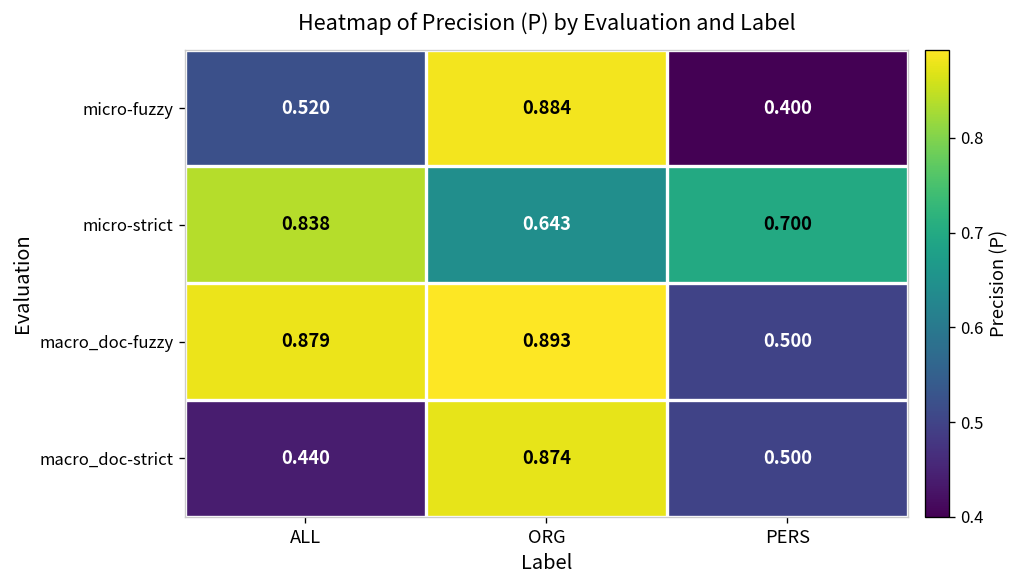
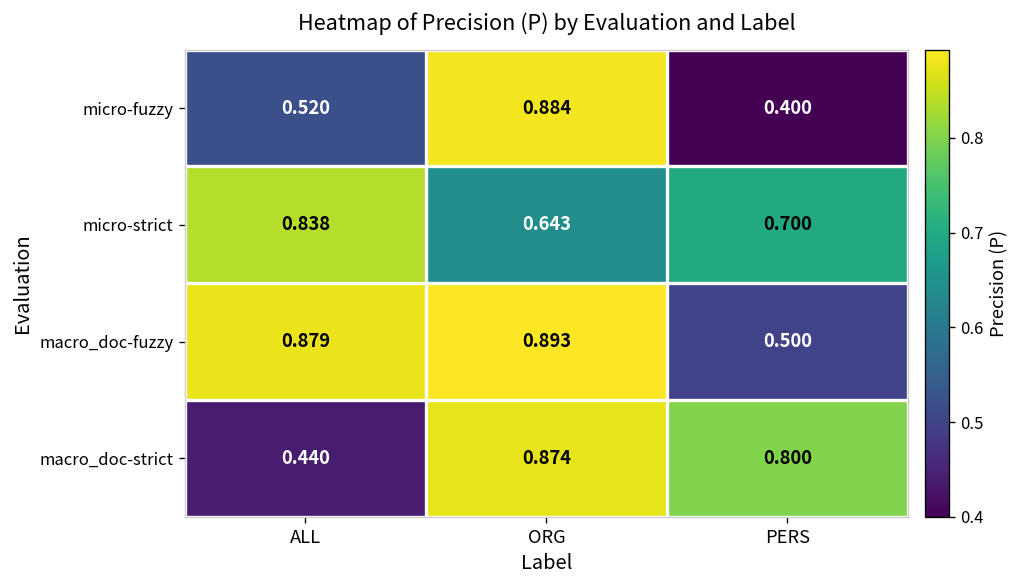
  {
    "micro-fuzzy": {
      "ALL": 0.520,
      "ORG": 0.884,
      "PERS": 0.400
    },
    "micro-strict": {
      "ALL": 0.838,
      "ORG": 0.643,
      "PERS": 0.700
    },
    "macro_doc-fuzzy": {
      "ALL": 0.879,
      "ORG": 0.893,
      "PERS": 0.500
    },
    "macro_doc-strict": {
      "ALL": 0.440,
      "ORG": 0.874,
-     "PERS": 0.500
+     "PERS": 0.800
    }
  }
